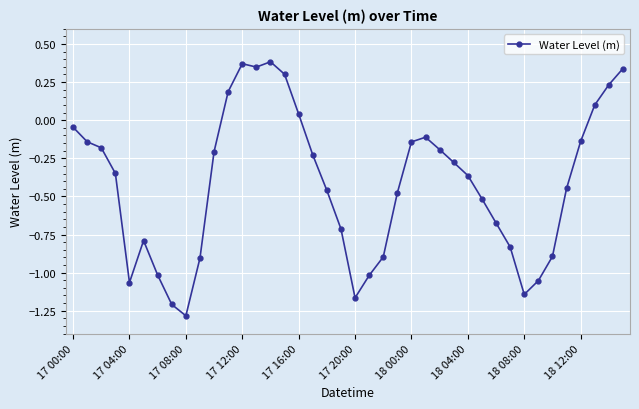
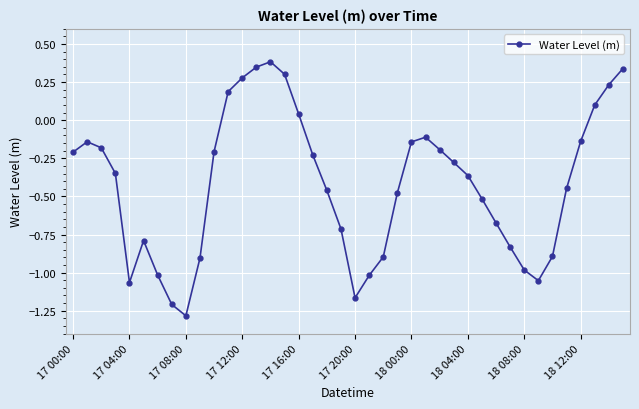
  {
-   "17 00:00": -0.05,
+   "17 00:00": -0.21,
    "17 04:00": -1.06,
    "17 08:00": -1.28,
-   "17 12:00": 0.37,
+   "17 12:00": 0.28,
    "17 16:00": 0.04,
    "17 20:00": -1.17,
    "18 00:00": -0.14,
    "18 04:00": -0.36,
-   "18 08:00": -1.14,
+   "18 08:00": -0.98,
    "18 12:00": -0.14
  }
